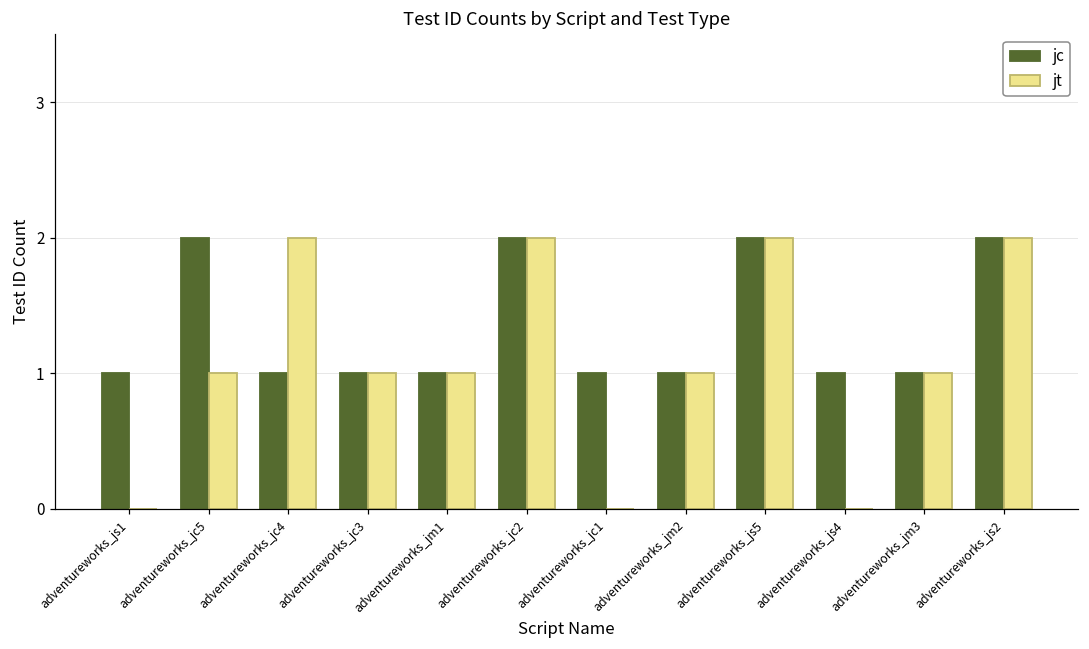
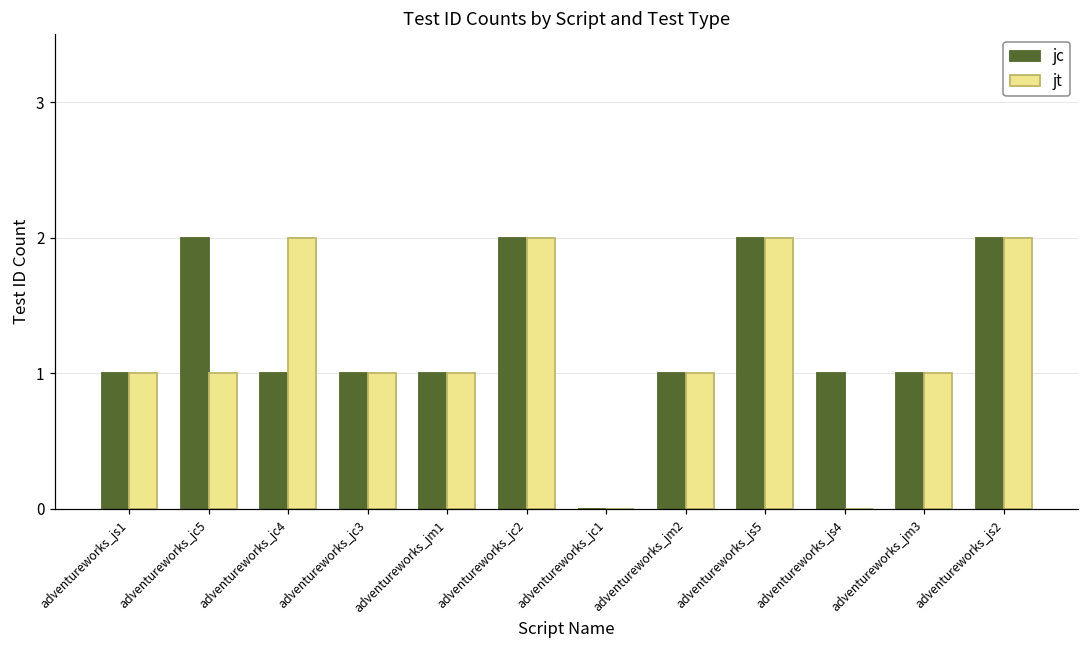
  {
    "jc": {
      "adventureworks_js1": 1,
      "adventureworks_jc5": 2,
      "adventureworks_jc4": 1,
      "adventureworks_jc3": 1,
      "adventureworks_jm1": 1,
      "adventureworks_jc2": 2,
-     "adventureworks_jc1": 1,
+     "adventureworks_jc1": 0,
      "adventureworks_jm2": 1,
      "adventureworks_js5": 2,
      "adventureworks_js4": 1,
      "adventureworks_jm3": 1,
      "adventureworks_js2": 2
    },
    "jt": {
-     "adventureworks_js1": 0,
+     "adventureworks_js1": 1,
      "adventureworks_jc5": 1,
      "adventureworks_jc4": 2,
      "adventureworks_jc3": 1,
      "adventureworks_jm1": 1,
      "adventureworks_jc2": 2,
      "adventureworks_jc1": 0,
      "adventureworks_jm2": 1,
      "adventureworks_js5": 2,
      "adventureworks_js4": 0,
      "adventureworks_jm3": 1,
      "adventureworks_js2": 2
    }
  }
